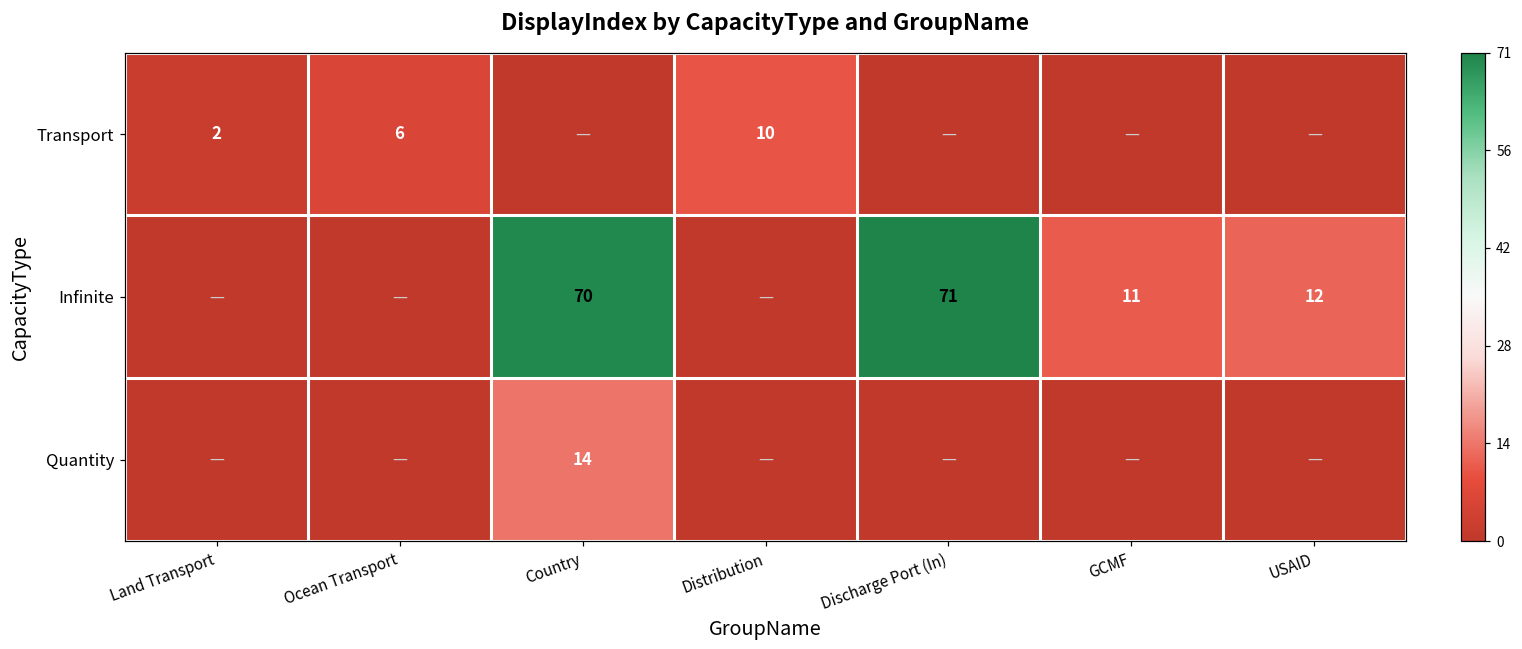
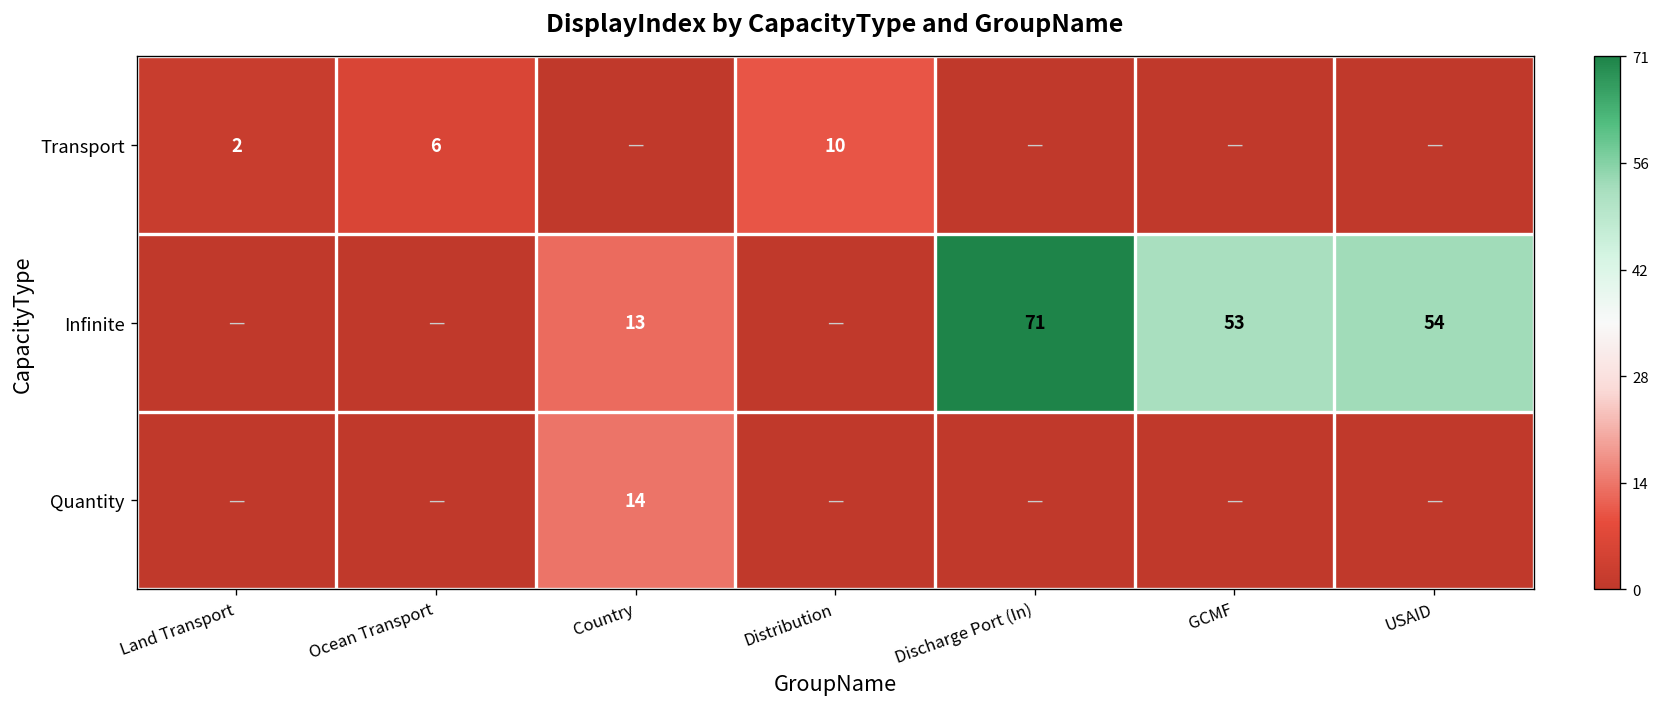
  {
    "Transport": {
      "Land Transport": 2,
      "Ocean Transport": 6,
      "Distribution": 10
    },
    "Infinite": {
-     "Country": 70,
+     "Country": 13,
      "Discharge Port (In)": 71,
-     "GCMF": 11,
-     "USAID": 12
+     "GCMF": 53,
+     "USAID": 54
    },
    "Quantity": {
      "Country": 14
    }
  }
